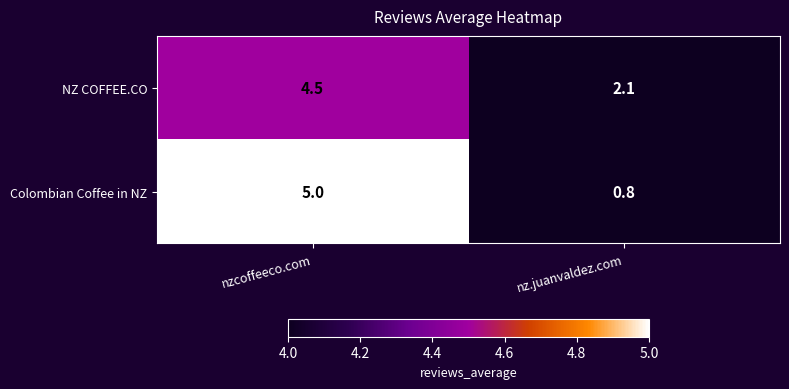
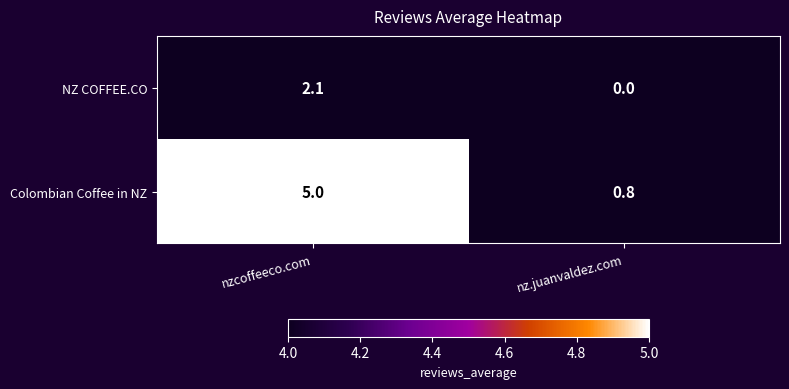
  {
    "NZ COFFEE.CO": {
-     "nzcoffeeco.com": 4.5,
-     "nz.juanvaldez.com": 2.1
+     "nzcoffeeco.com": 2.1,
+     "nz.juanvaldez.com": 0.0
    },
    "Colombian Coffee in NZ": {
      "nzcoffeeco.com": 5.0,
      "nz.juanvaldez.com": 0.8
    }
  }
